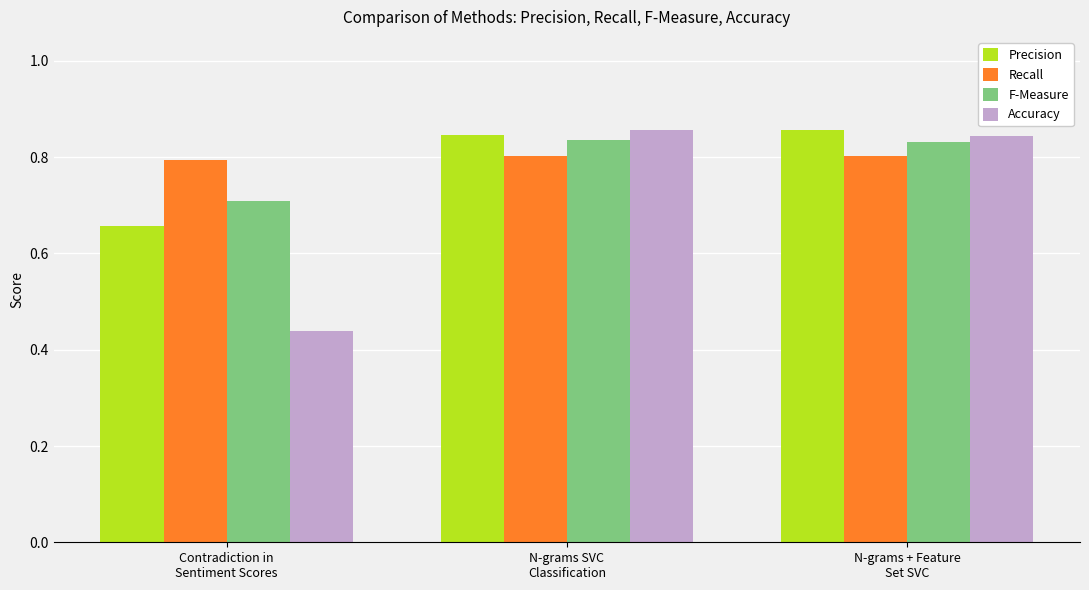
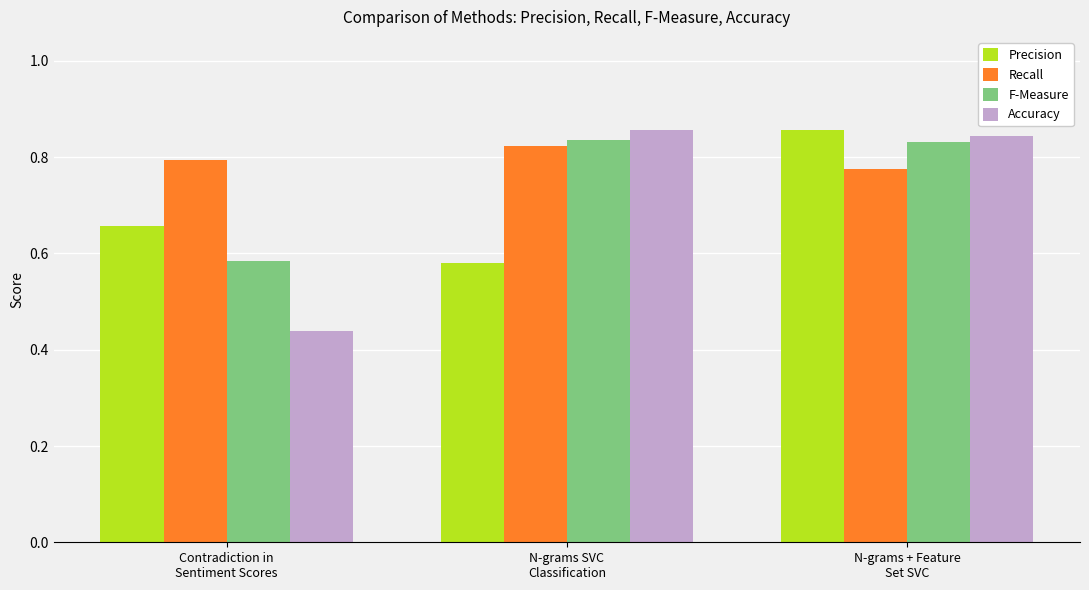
  {
    "Precision": {
      "Contradiction in Sentiment Scores": 0.66,
-     "N-grams SVC Classification": 0.85,
+     "N-grams SVC Classification": 0.58,
      "N-grams + Feature Set SVC": 0.86
    },
    "Recall": {
      "Contradiction in Sentiment Scores": 0.79,
-     "N-grams SVC Classification": 0.80,
-     "N-grams + Feature Set SVC": 0.80
+     "N-grams SVC Classification": 0.82,
+     "N-grams + Feature Set SVC": 0.78
    },
    "F-Measure": {
-     "Contradiction in Sentiment Scores": 0.71,
+     "Contradiction in Sentiment Scores": 0.58,
      "N-grams SVC Classification": 0.84,
      "N-grams + Feature Set SVC": 0.83
    },
    "Accuracy": {
      "Contradiction in Sentiment Scores": 0.44,
      "N-grams SVC Classification": 0.86,
      "N-grams + Feature Set SVC": 0.84
    }
  }
